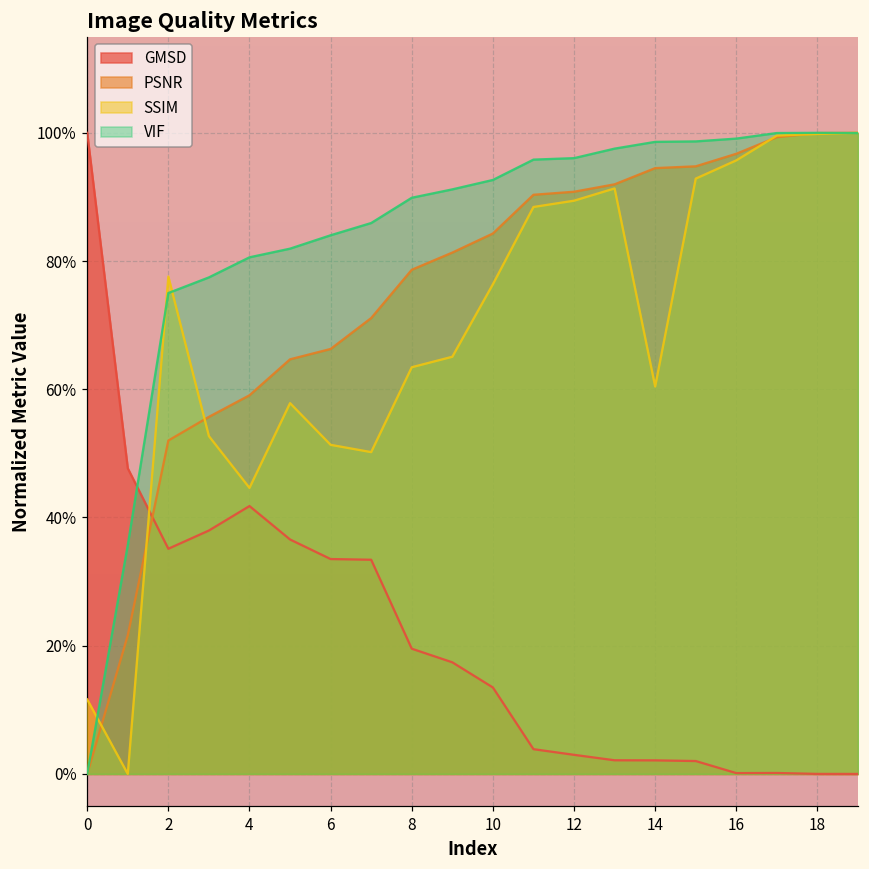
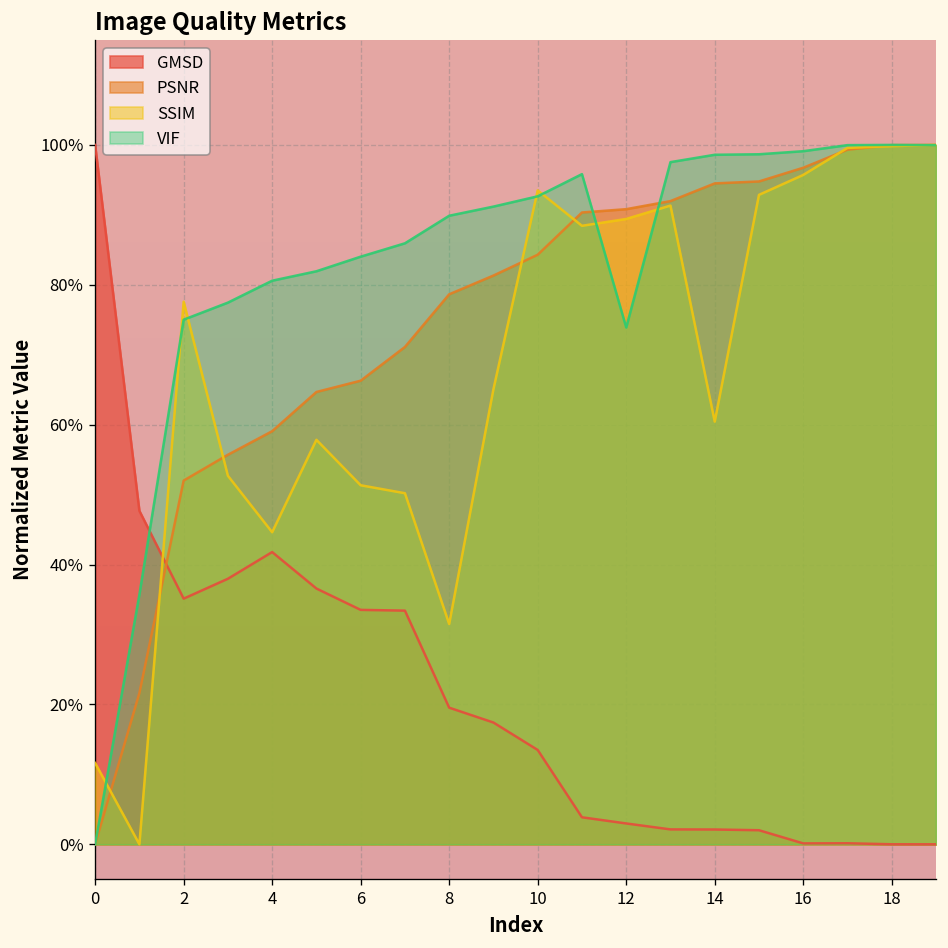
  {
    "SSIM": {
      "0": "12%",
      "2": "78%",
      "4": "45%",
      "6": "51%",
-     "8": "63%",
-     "10": "76%",
+     "8": "31%",
+     "10": "93%",
      "12": "89%",
      "14": "60%",
      "16": "96%"
    },
    "VIF": {
      "2": "75%",
      "4": "81%",
      "6": "84%",
      "8": "90%",
      "10": "93%",
-     "12": "96%",
+     "12": "74%",
      "14": "99%",
      "16": "99%"
    }
  }
